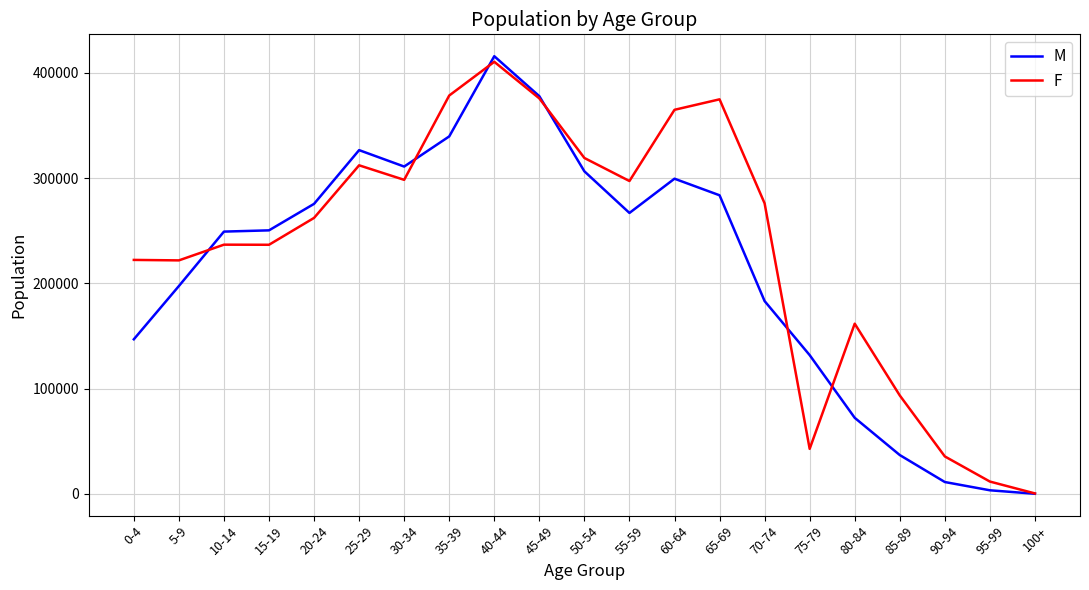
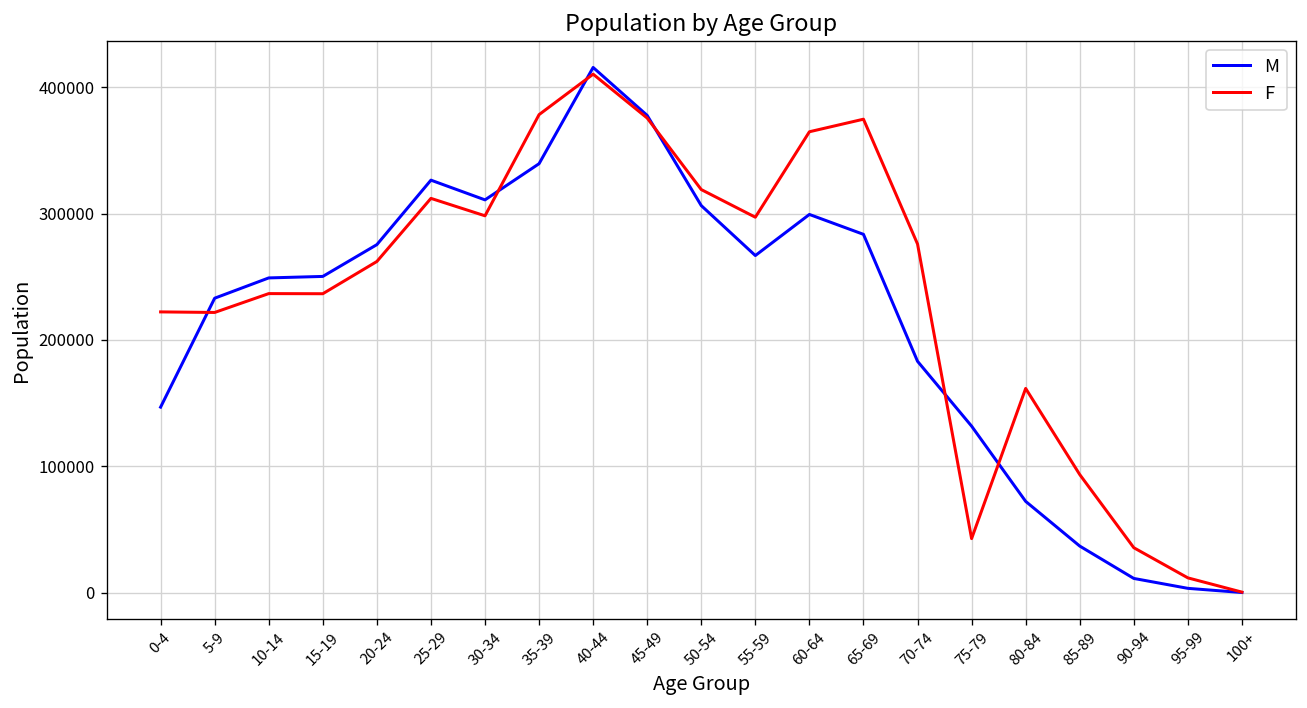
  {
    "M": {
      "0-4": 147000,
-     "5-9": 197000,
+     "5-9": 233000,
      "10-14": 249000,
      "15-19": 250000,
      "20-24": 275000,
      "25-29": 326000,
      "30-34": 311000,
      "35-39": 340000,
      "40-44": 416000,
      "50-54": 306000,
      "55-59": 267000,
      "60-64": 299000,
      "65-69": 284000,
      "70-74": 183000,
      "75-79": 132000,
      "80-84": 72000,
      "85-89": 37000,
      "90-94": 11000,
      "95-99": 3000
    },
    "F": {
      "0-4": 222000,
      "5-9": 222000,
      "10-14": 237000,
      "15-19": 237000,
      "20-24": 262000,
      "25-29": 312000,
      "30-34": 298000,
      "35-39": 378000,
      "40-44": 410000,
      "50-54": 319000,
      "55-59": 297000,
      "60-64": 365000,
      "65-69": 375000,
      "70-74": 276000,
      "75-79": 43000,
      "80-84": 162000,
      "85-89": 93000,
      "90-94": 36000,
      "95-99": 12000
    }
  }
